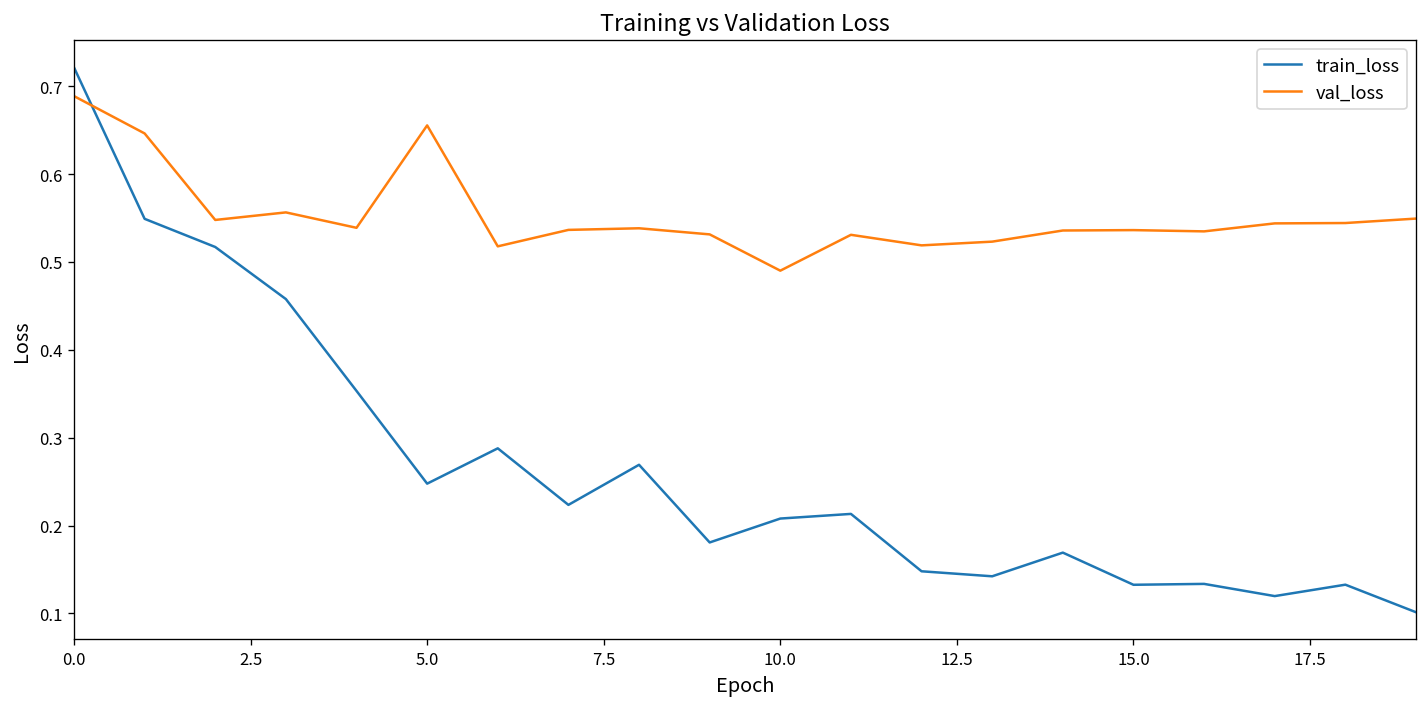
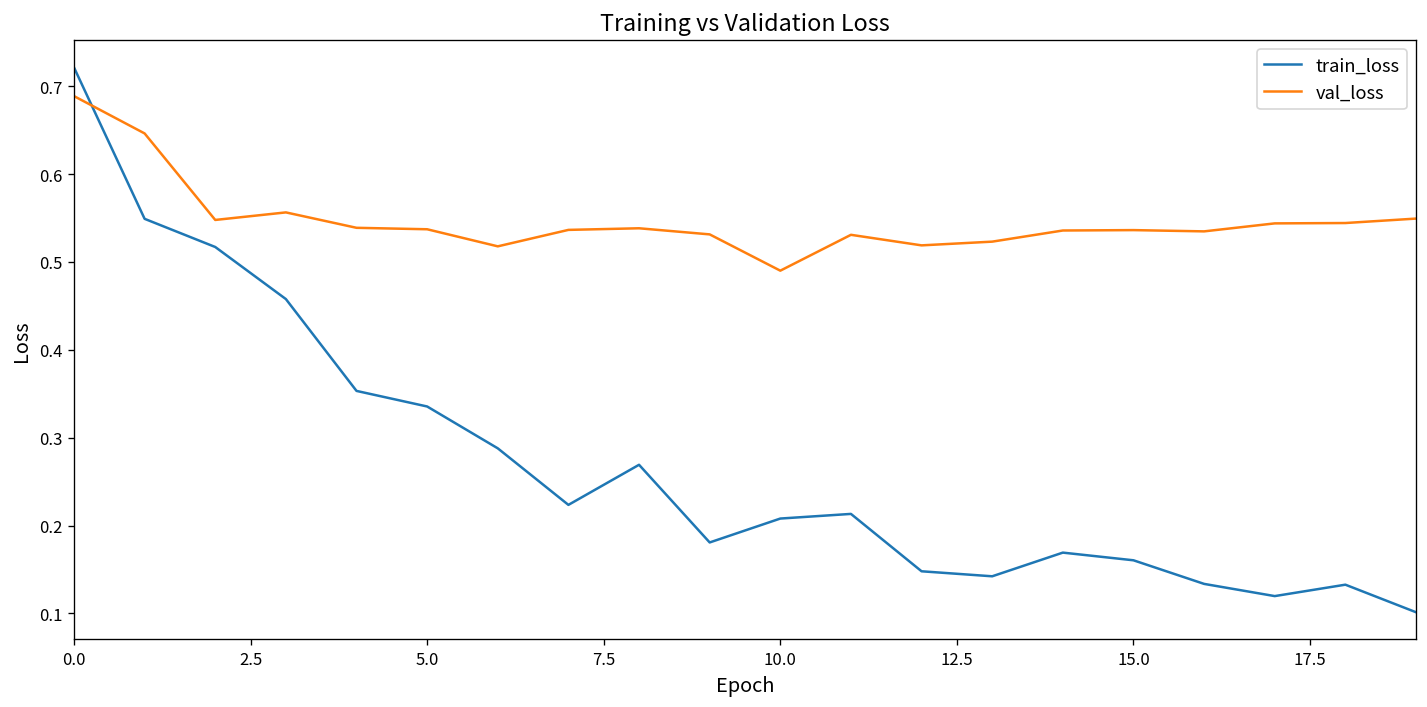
  {
    "train_loss": {
      "0.0": 0.72,
-     "5.0": 0.25,
+     "5.0": 0.34,
      "10.0": 0.21,
-     "15.0": 0.13
+     "15.0": 0.16
    },
    "val_loss": {
      "0.0": 0.69,
-     "5.0": 0.66,
+     "5.0": 0.54,
      "10.0": 0.49,
      "15.0": 0.54
    }
  }
